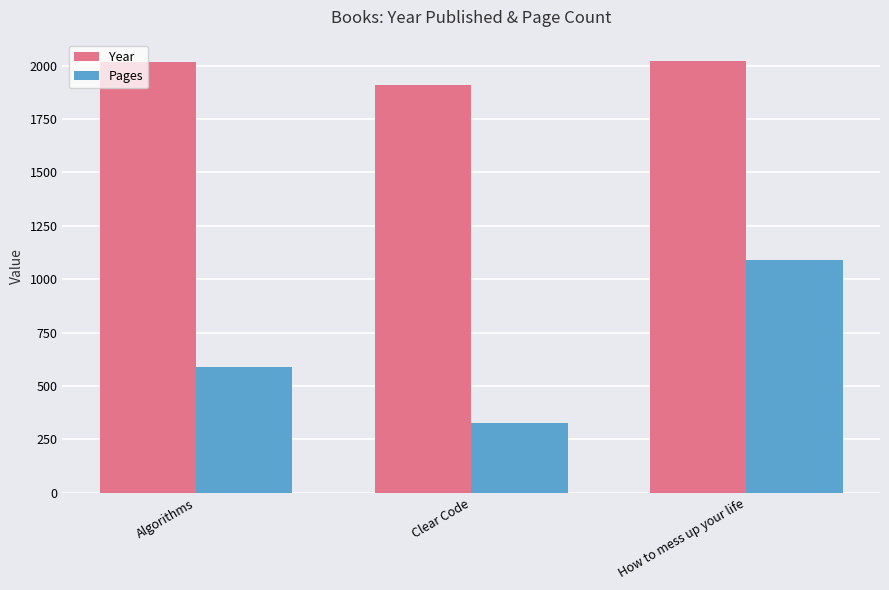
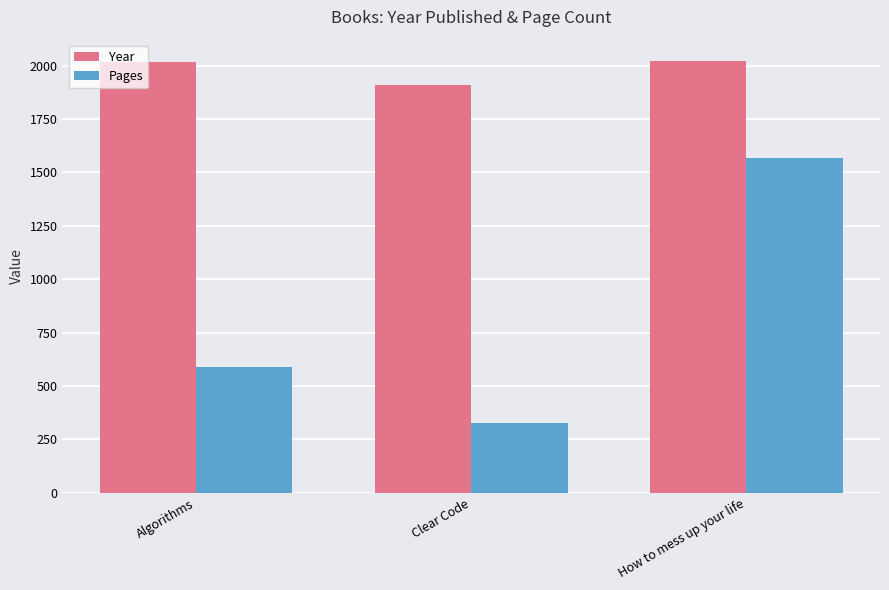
  {
    "Year": {
      "Clear Code": 1910,
      "How to mess up your life": 2020
    },
    "Pages": {
      "Algorithms": 590,
      "Clear Code": 330,
-     "How to mess up your life": 1090
+     "How to mess up your life": 1570
    }
  }
